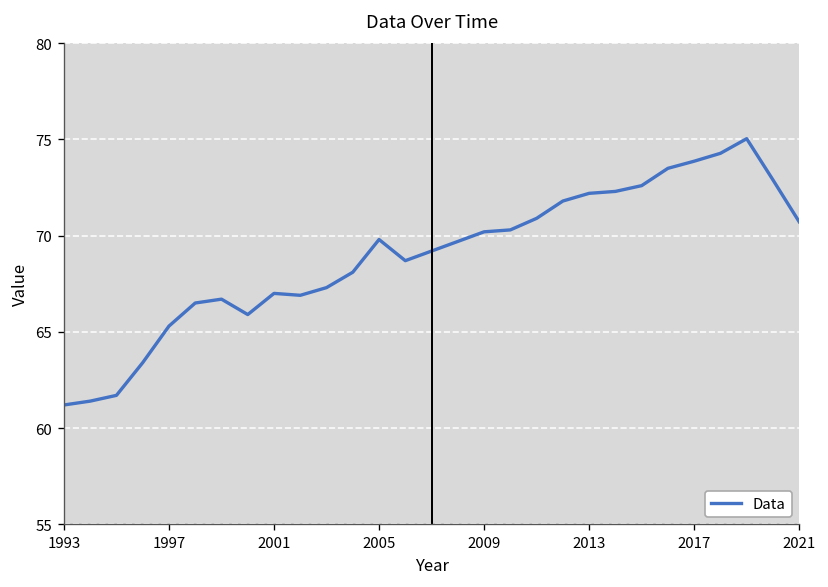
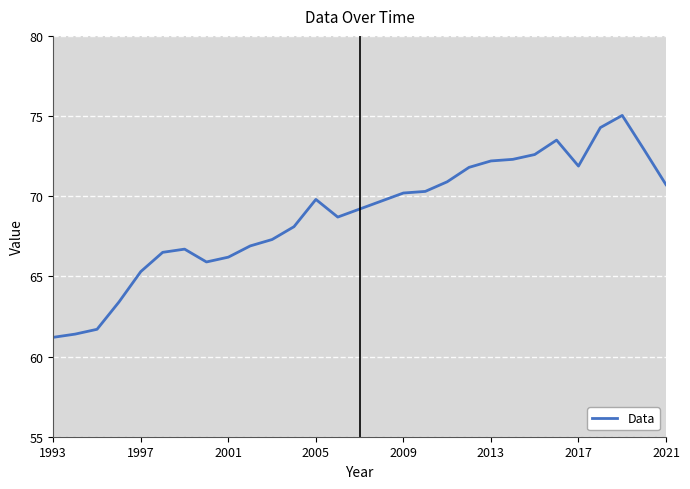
  {
    "1993": 61.2,
    "1997": 65.3,
-   "2001": 67.0,
+   "2001": 66.2,
    "2005": 69.8,
    "2009": 70.2,
    "2013": 72.2,
-   "2017": 73.9,
+   "2017": 71.9,
    "2021": 70.7
  }
